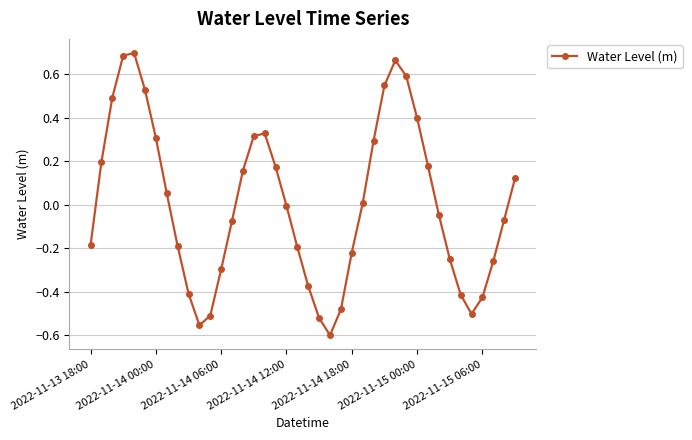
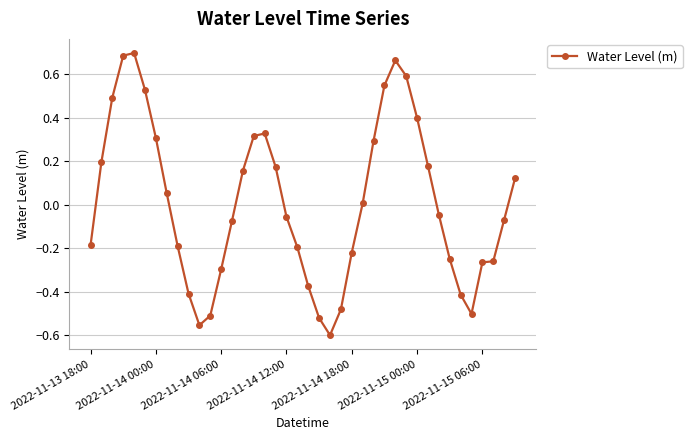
  {
    "2022-11-13 18:00": -0.19,
    "2022-11-14 00:00": 0.31,
    "2022-11-14 06:00": -0.30,
-   "2022-11-14 12:00": 0.00,
+   "2022-11-14 12:00": -0.05,
    "2022-11-14 18:00": -0.22,
    "2022-11-15 00:00": 0.40,
-   "2022-11-15 06:00": -0.43
+   "2022-11-15 06:00": -0.26
  }
